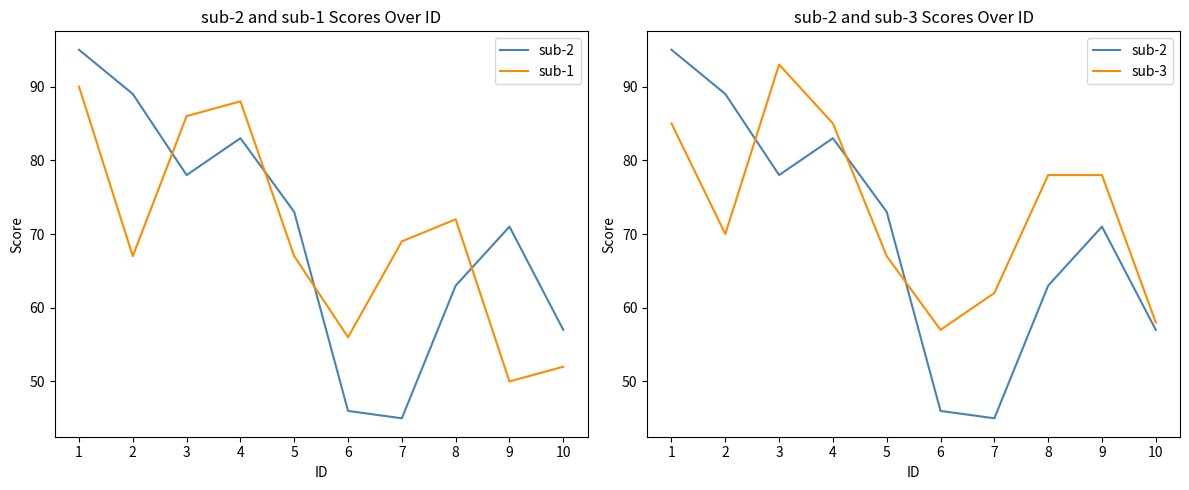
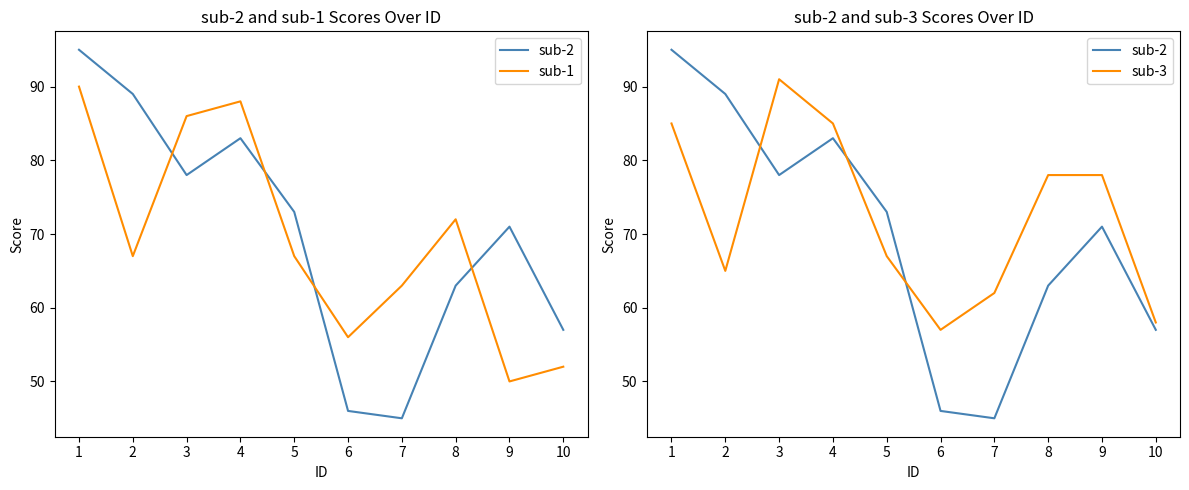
  {
    "sub-2 and sub-1 Scores Over ID": {
      "sub-2": {
        "1": 95,
        "2": 89,
        "3": 78,
        "4": 83,
        "5": 73,
        "6": 46,
        "7": 45,
        "8": 63,
        "9": 71,
        "10": 57
      },
      "sub-1": {
        "1": 90,
        "2": 67,
        "3": 86,
        "4": 88,
        "5": 67,
        "6": 56,
-       "7": 69,
+       "7": 63,
        "8": 72,
        "9": 50,
        "10": 52
      }
    },
    "sub-2 and sub-3 Scores Over ID": {
      "sub-2": {
        "1": 95,
        "2": 89,
        "3": 78,
        "4": 83,
        "5": 73,
        "6": 46,
        "7": 45,
        "8": 63,
        "9": 71,
        "10": 57
      },
      "sub-3": {
        "1": 85,
-       "2": 70,
-       "3": 93,
+       "2": 65,
+       "3": 91,
        "4": 85,
        "5": 67,
        "6": 57,
        "7": 62,
        "8": 78,
        "9": 78,
        "10": 58
      }
    }
  }
